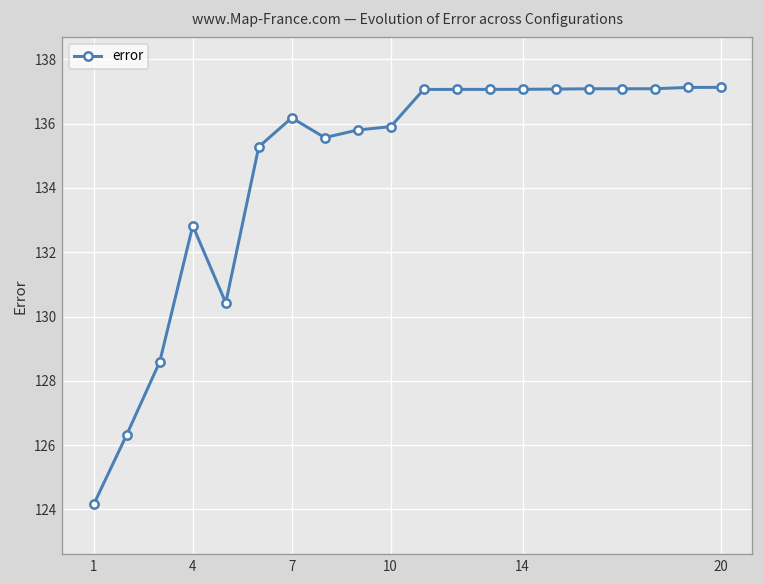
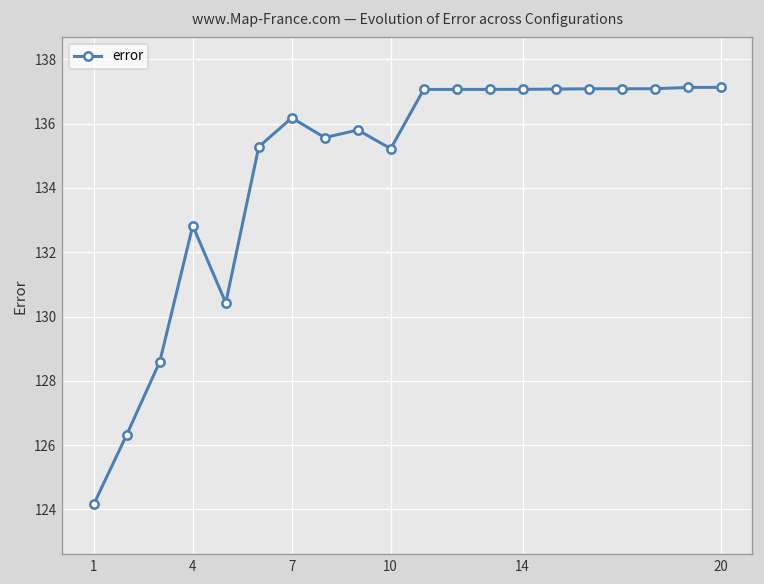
  {
    "1": 124.2,
    "4": 132.8,
    "7": 136.2,
-   "10": 135.9,
+   "10": 135.2,
    "14": 137.1,
    "20": 137.1
  }
